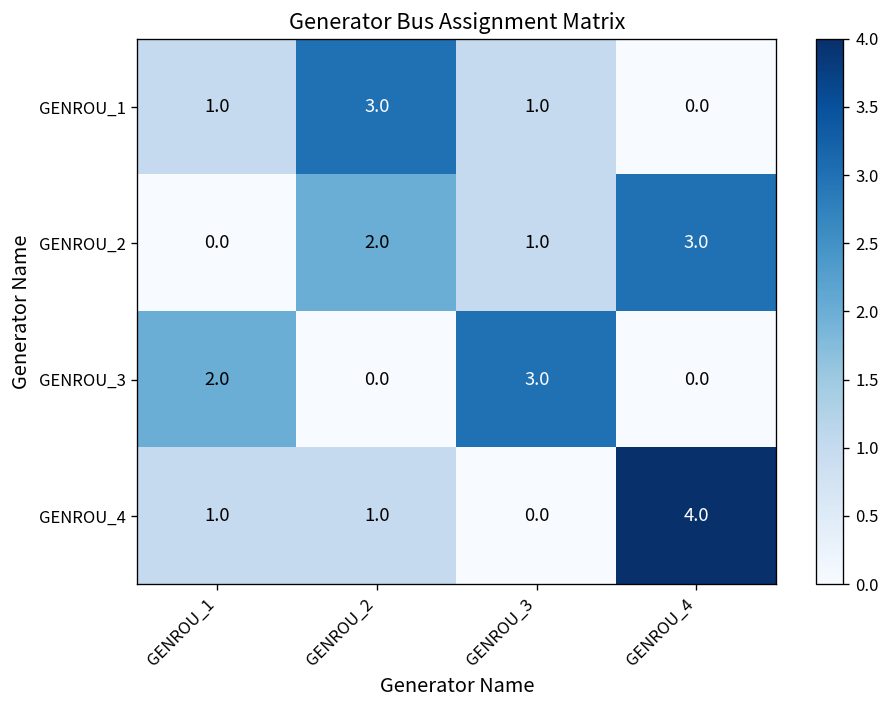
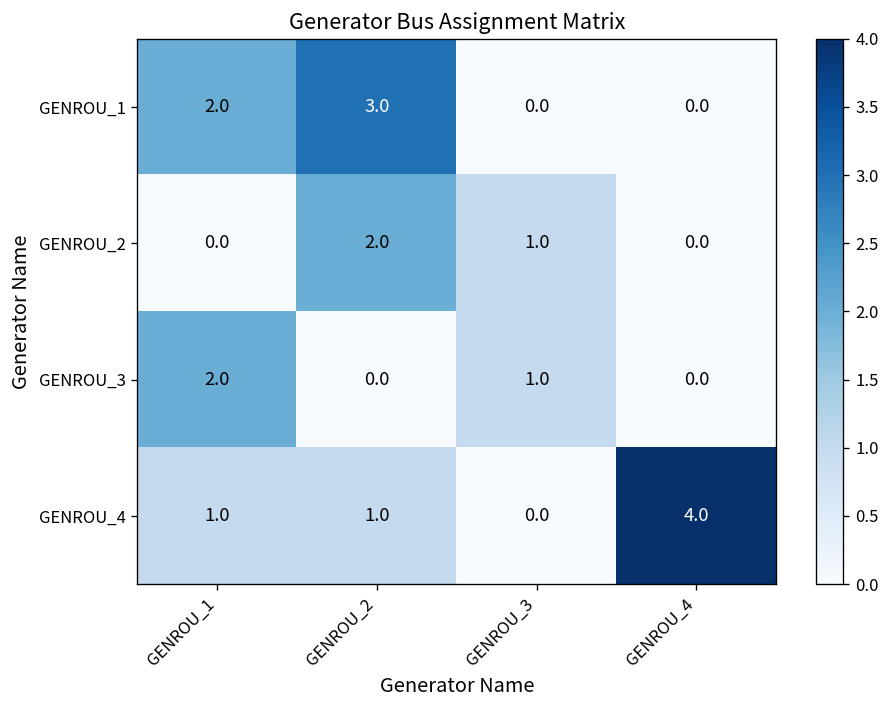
  {
    "GENROU_1": {
-     "GENROU_1": 1.0,
+     "GENROU_1": 2.0,
      "GENROU_2": 3.0,
-     "GENROU_3": 1.0,
+     "GENROU_3": 0.0,
      "GENROU_4": 0.0
    },
    "GENROU_2": {
      "GENROU_1": 0.0,
      "GENROU_2": 2.0,
      "GENROU_3": 1.0,
-     "GENROU_4": 3.0
+     "GENROU_4": 0.0
    },
    "GENROU_3": {
      "GENROU_1": 2.0,
      "GENROU_2": 0.0,
-     "GENROU_3": 3.0,
+     "GENROU_3": 1.0,
      "GENROU_4": 0.0
    },
    "GENROU_4": {
      "GENROU_1": 1.0,
      "GENROU_2": 1.0,
      "GENROU_3": 0.0,
      "GENROU_4": 4.0
    }
  }
